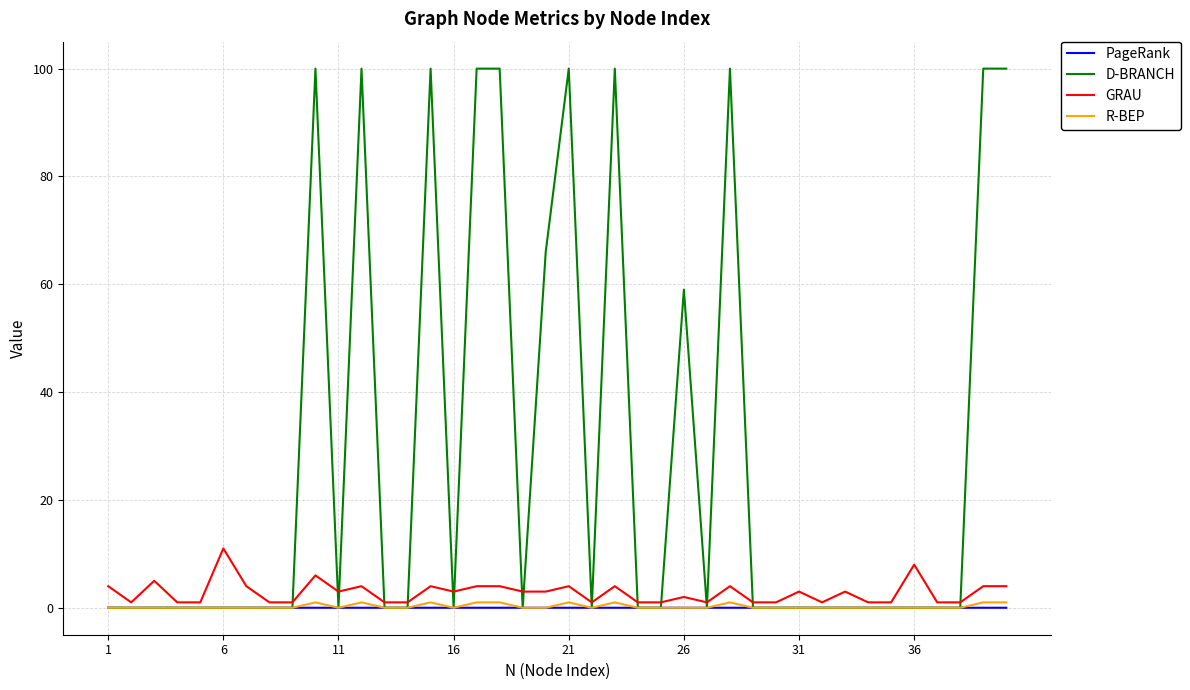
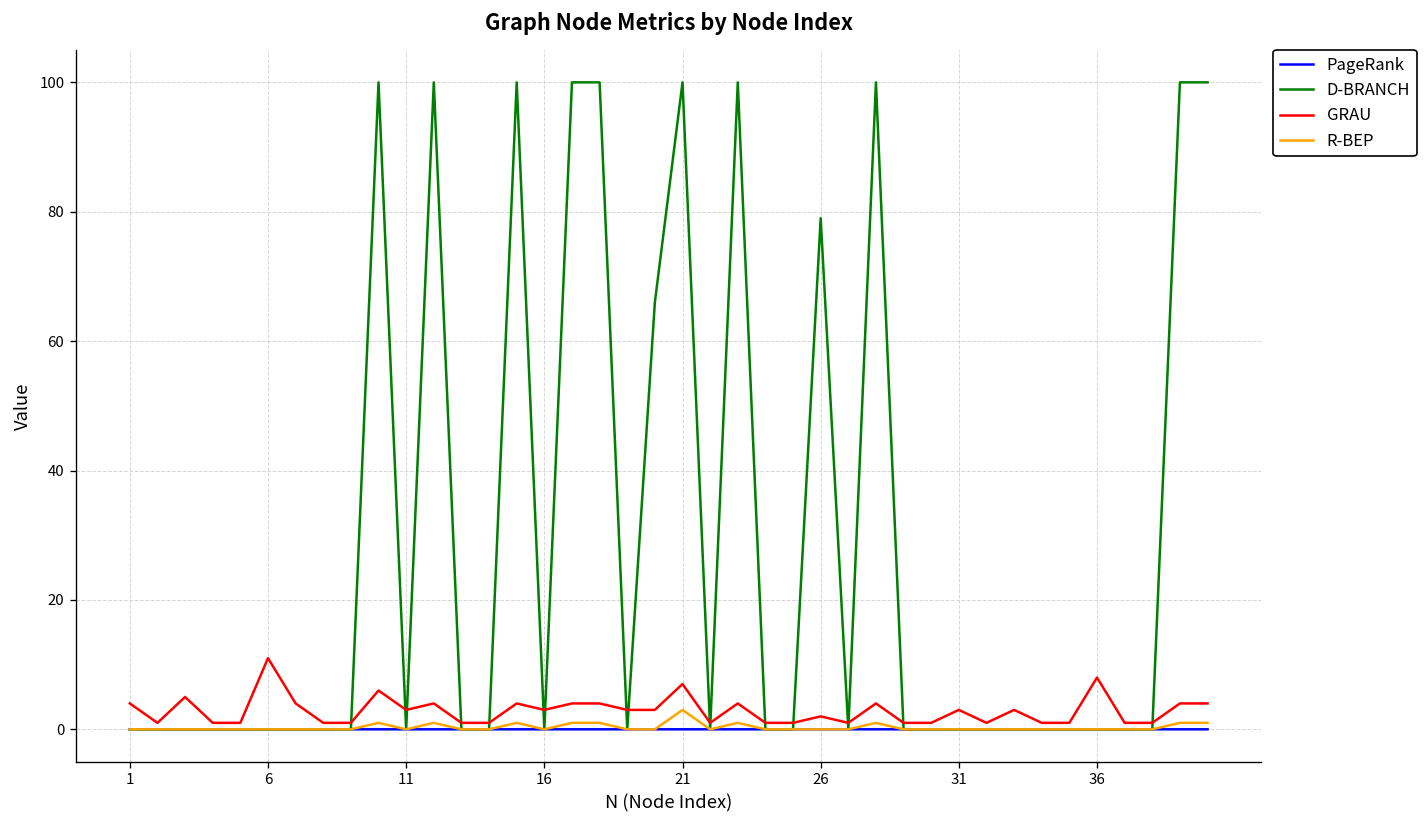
  {
    "PageRank": {
      "21": 0
    },
    "D-BRANCH": {
      "21": 100,
-     "26": 59
+     "26": 79
    },
    "GRAU": {
      "1": 4,
      "6": 11,
      "11": 3,
      "16": 3,
-     "21": 4,
+     "21": 7,
      "26": 2,
      "31": 3,
      "36": 8
    },
    "R-BEP": {
-     "21": 1
+     "21": 3
    }
  }
